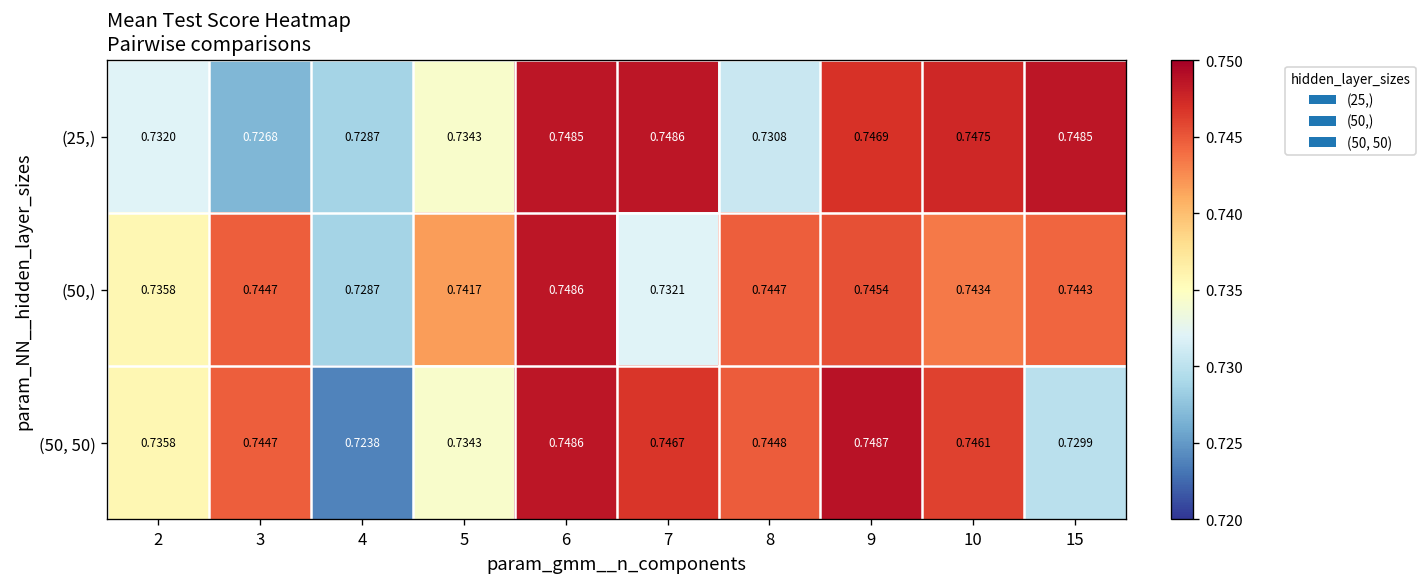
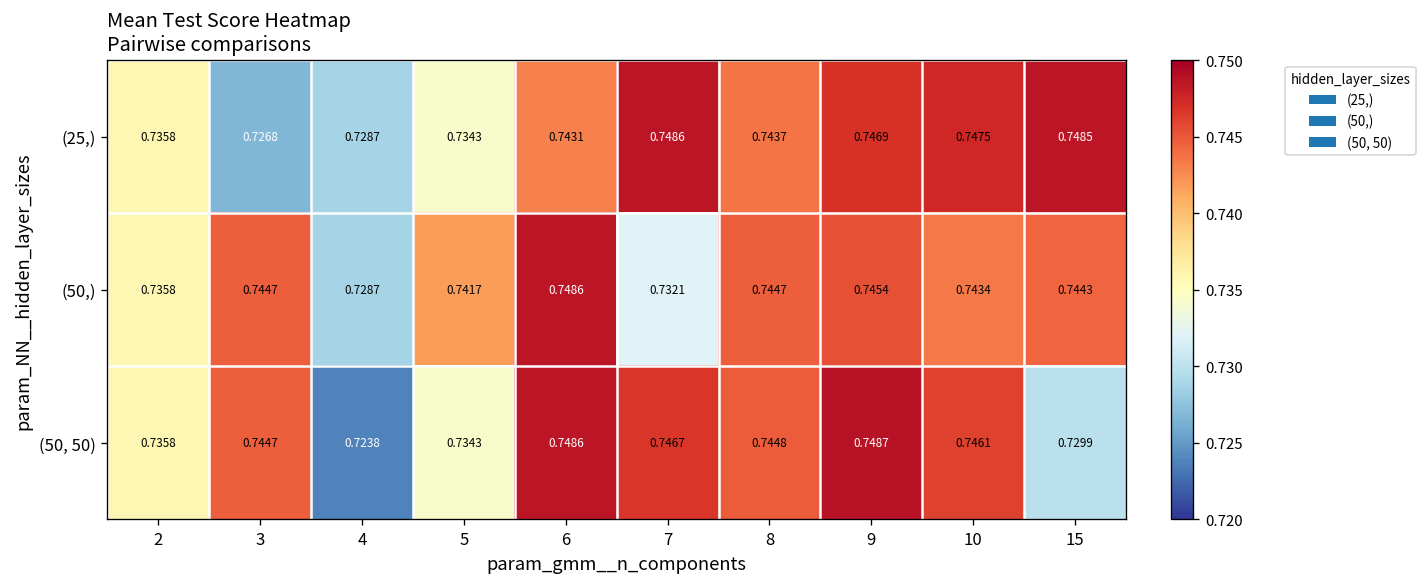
  {
    "(25,)": {
-     "2": 0.7320,
+     "2": 0.7358,
      "3": 0.7268,
      "4": 0.7287,
      "5": 0.7343,
-     "6": 0.7485,
+     "6": 0.7431,
      "7": 0.7486,
-     "8": 0.7308,
+     "8": 0.7437,
      "9": 0.7469,
      "10": 0.7475,
      "15": 0.7485
    },
    "(50,)": {
      "2": 0.7358,
      "3": 0.7447,
      "4": 0.7287,
      "5": 0.7417,
      "6": 0.7486,
      "7": 0.7321,
      "8": 0.7447,
      "9": 0.7454,
      "10": 0.7434,
      "15": 0.7443
    },
    "(50, 50)": {
      "2": 0.7358,
      "3": 0.7447,
      "4": 0.7238,
      "5": 0.7343,
      "6": 0.7486,
      "7": 0.7467,
      "8": 0.7448,
      "9": 0.7487,
      "10": 0.7461,
      "15": 0.7299
    }
  }
